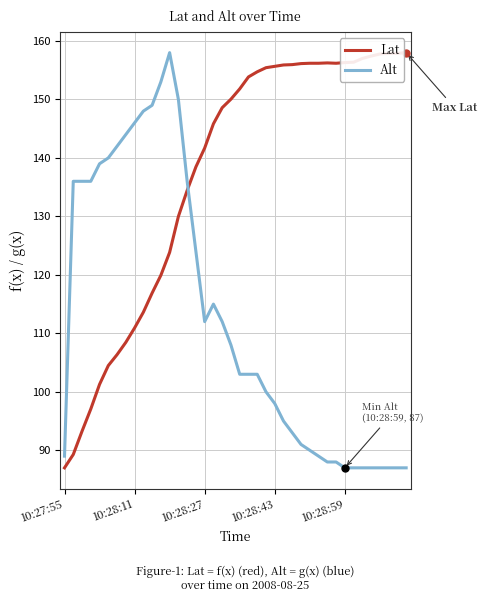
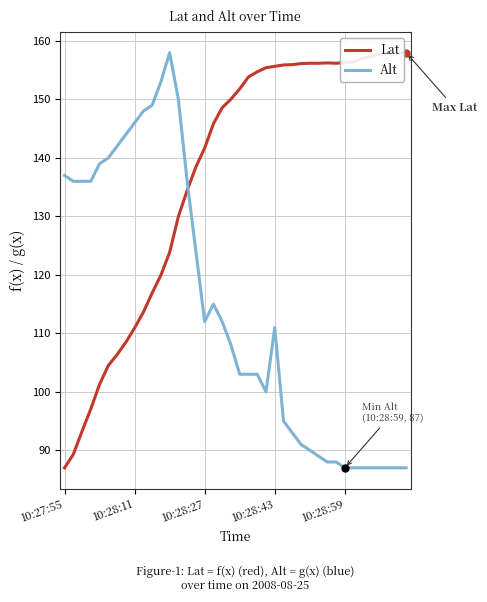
  {
    "Alt": {
-     "10:27:55": 89,
+     "10:27:55": 137,
      "10:28:11": 146,
      "10:28:27": 112,
-     "10:28:43": 98
+     "10:28:43": 111
    }
  }
